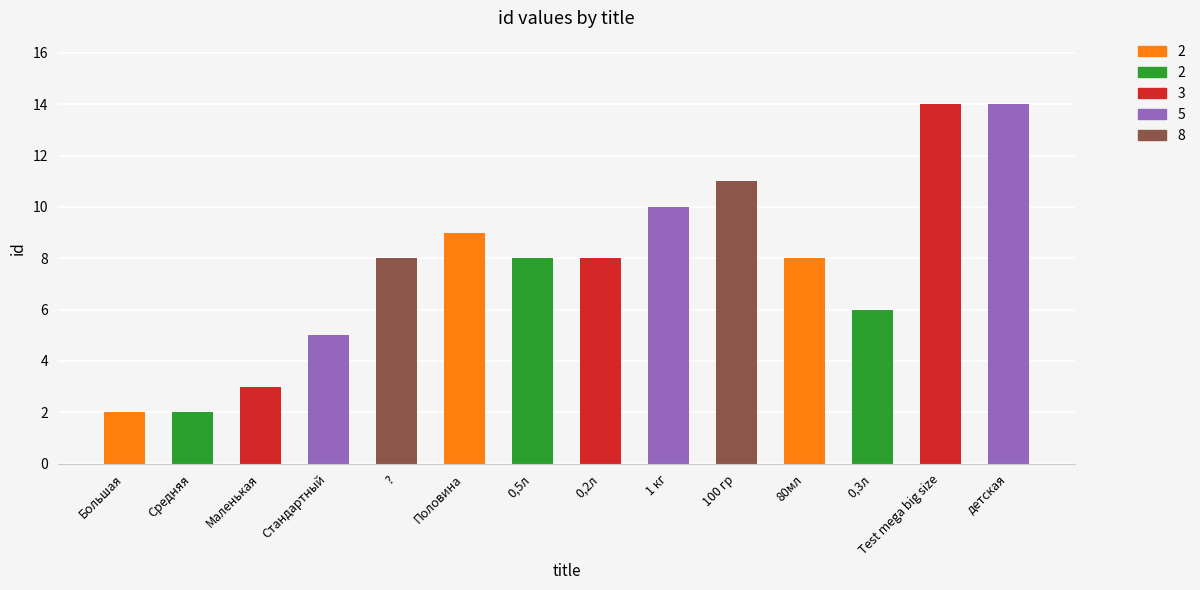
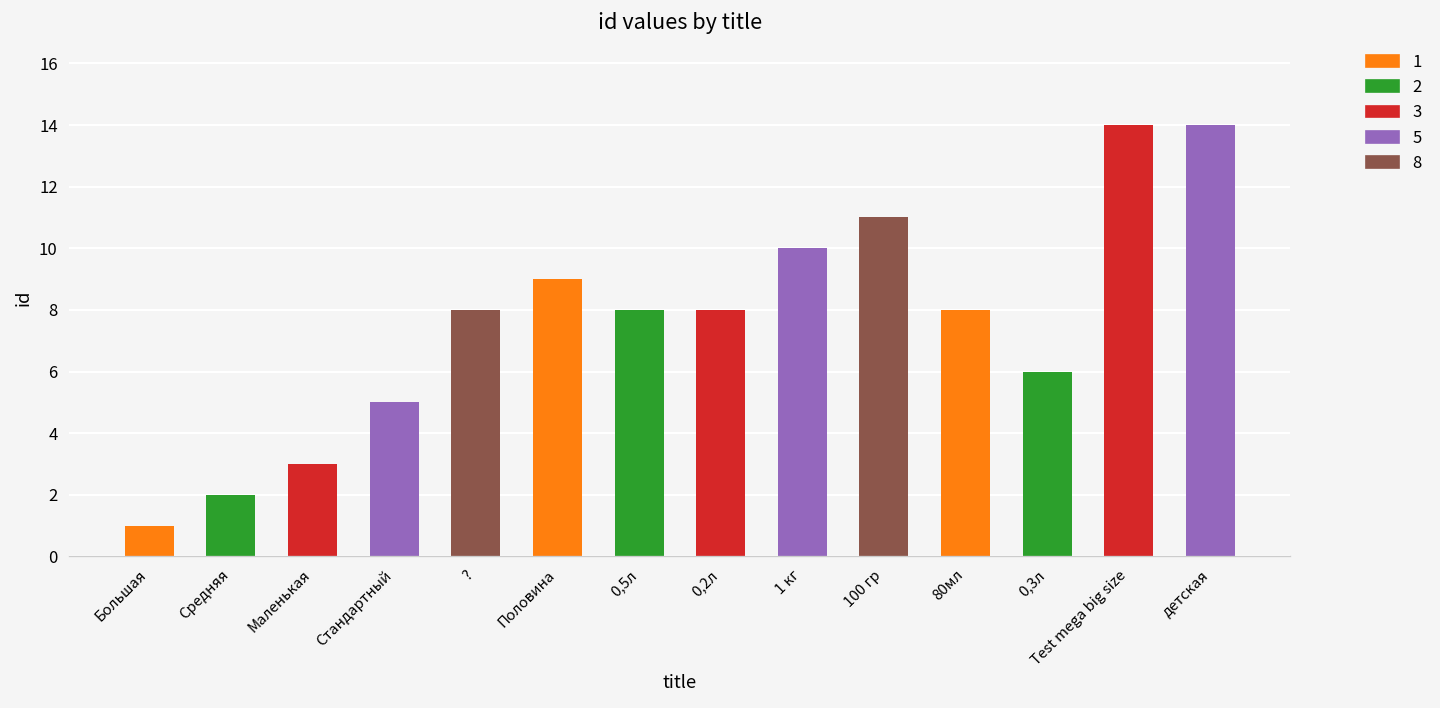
  {
-   "Большая": 2
+   "Большая": 1
  }
